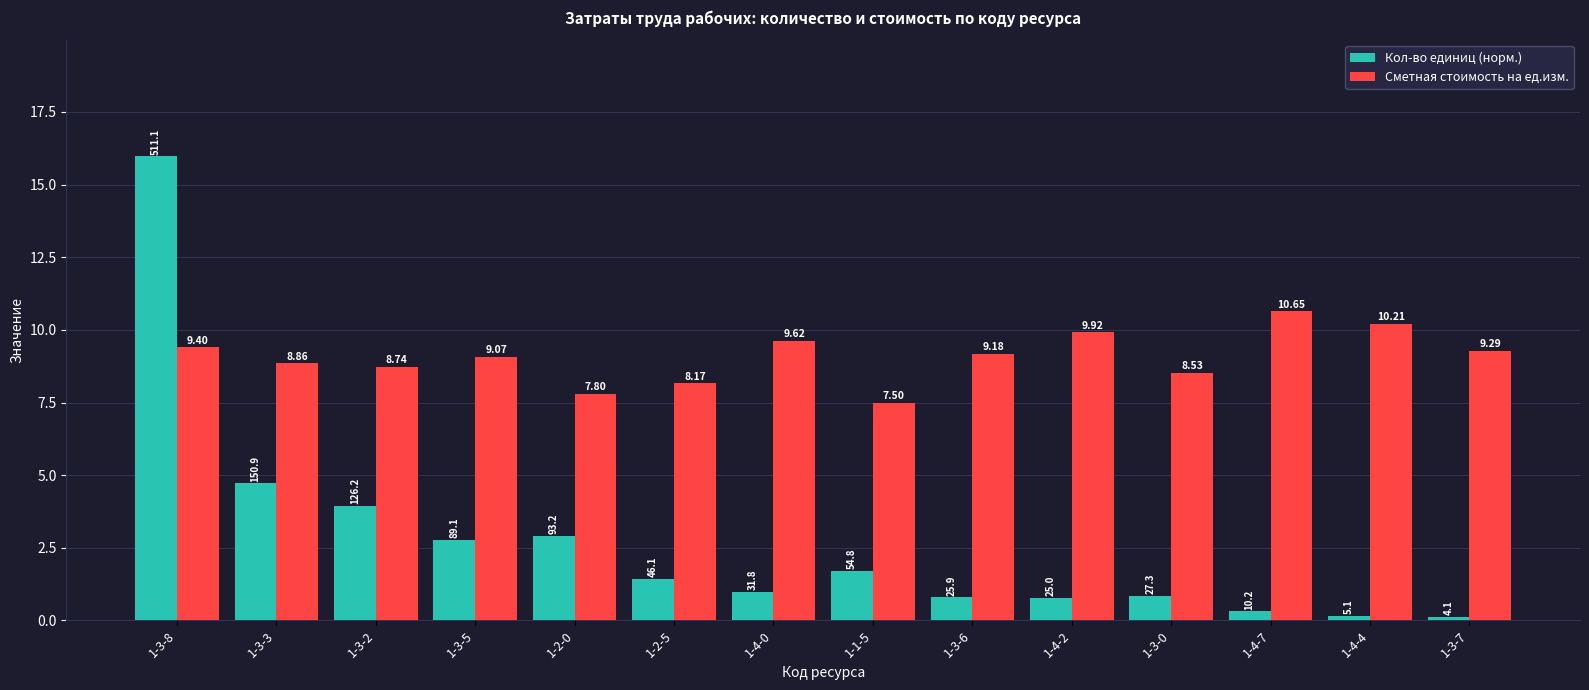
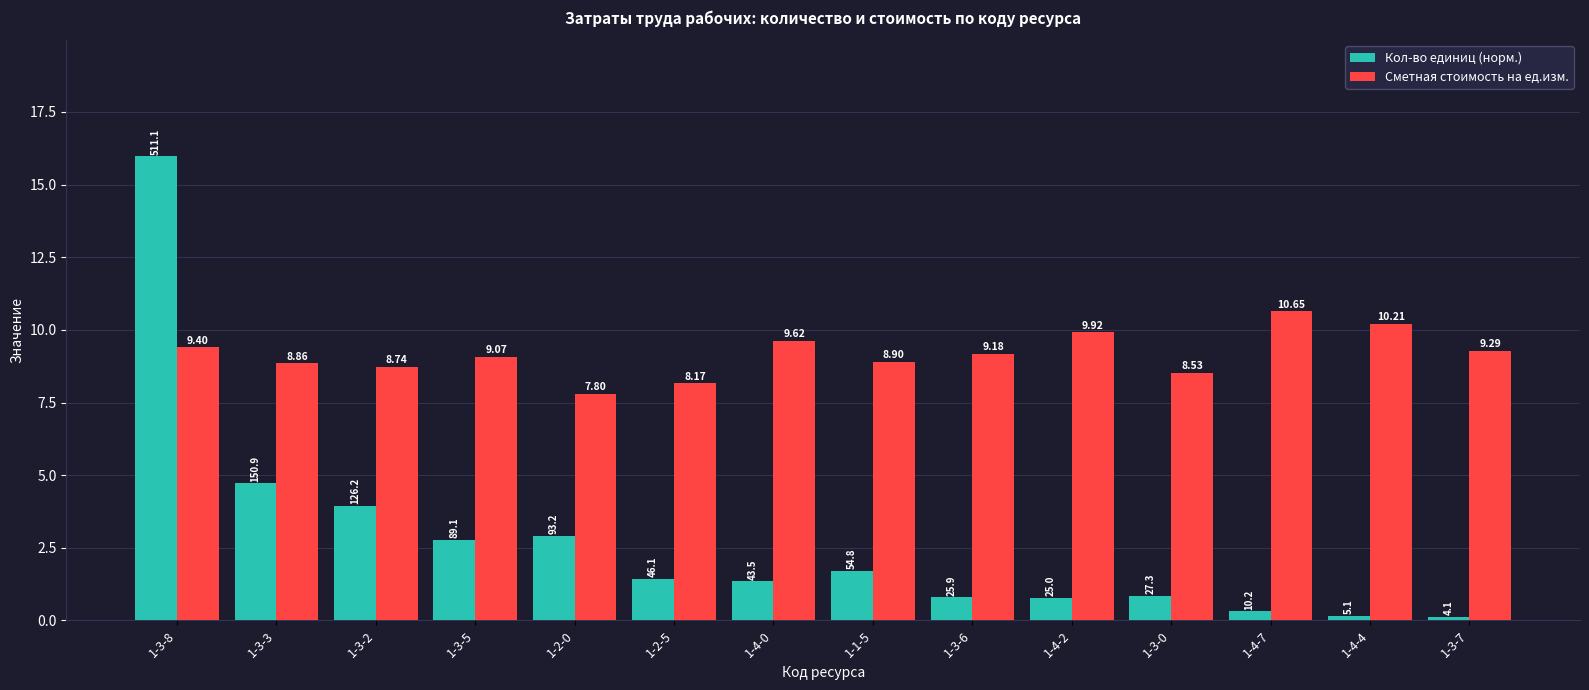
  {
    "Кол-во единиц (норм.)": {
-     "1-4-0": 31.8
+     "1-4-0": 43.5
    },
    "Сметная стоимость на ед.изм.": {
      "1-3-8": 9.40,
      "1-3-3": 8.86,
      "1-3-2": 8.74,
      "1-3-5": 9.07,
      "1-2-0": 7.80,
      "1-2-5": 8.17,
      "1-4-0": 9.62,
-     "1-1-5": 7.50,
+     "1-1-5": 8.90,
      "1-3-6": 9.18,
      "1-4-2": 9.92,
      "1-3-0": 8.53,
      "1-4-7": 10.65,
      "1-4-4": 10.21,
      "1-3-7": 9.29
    }
  }
